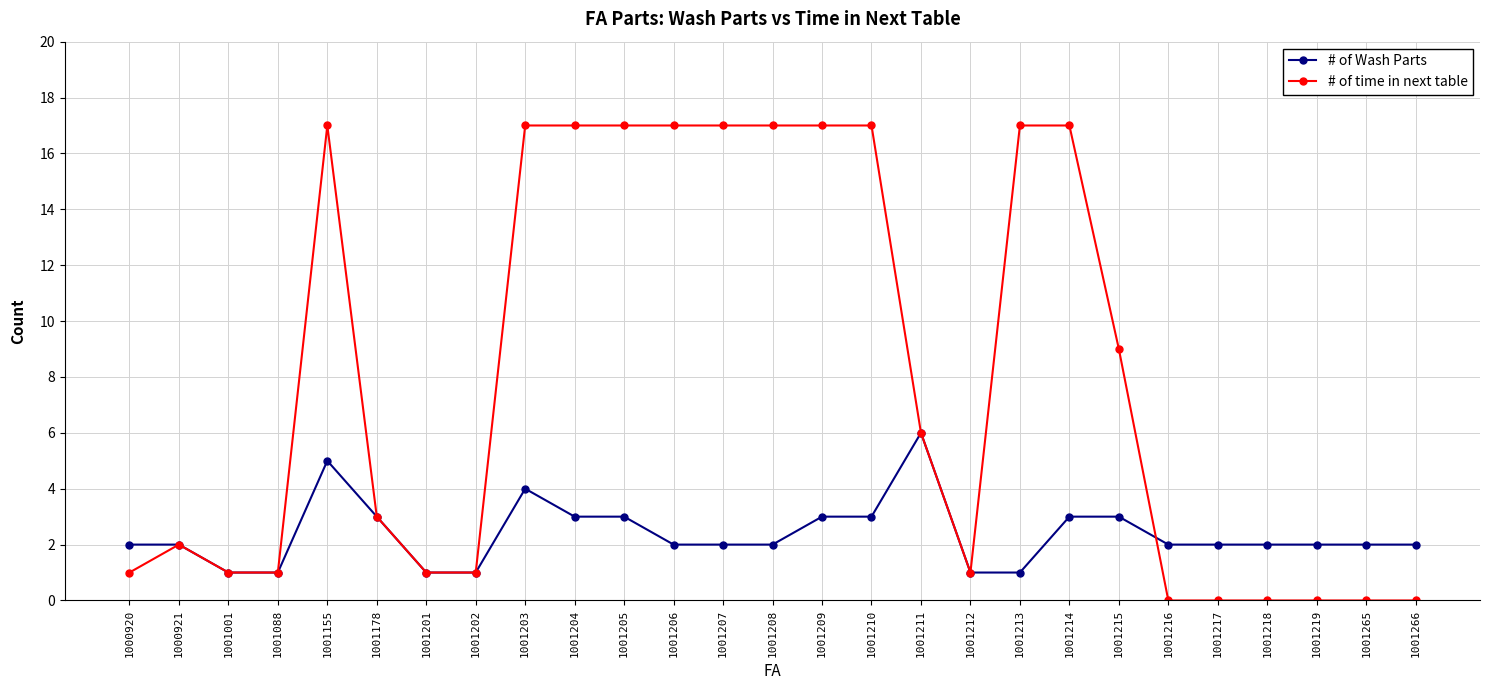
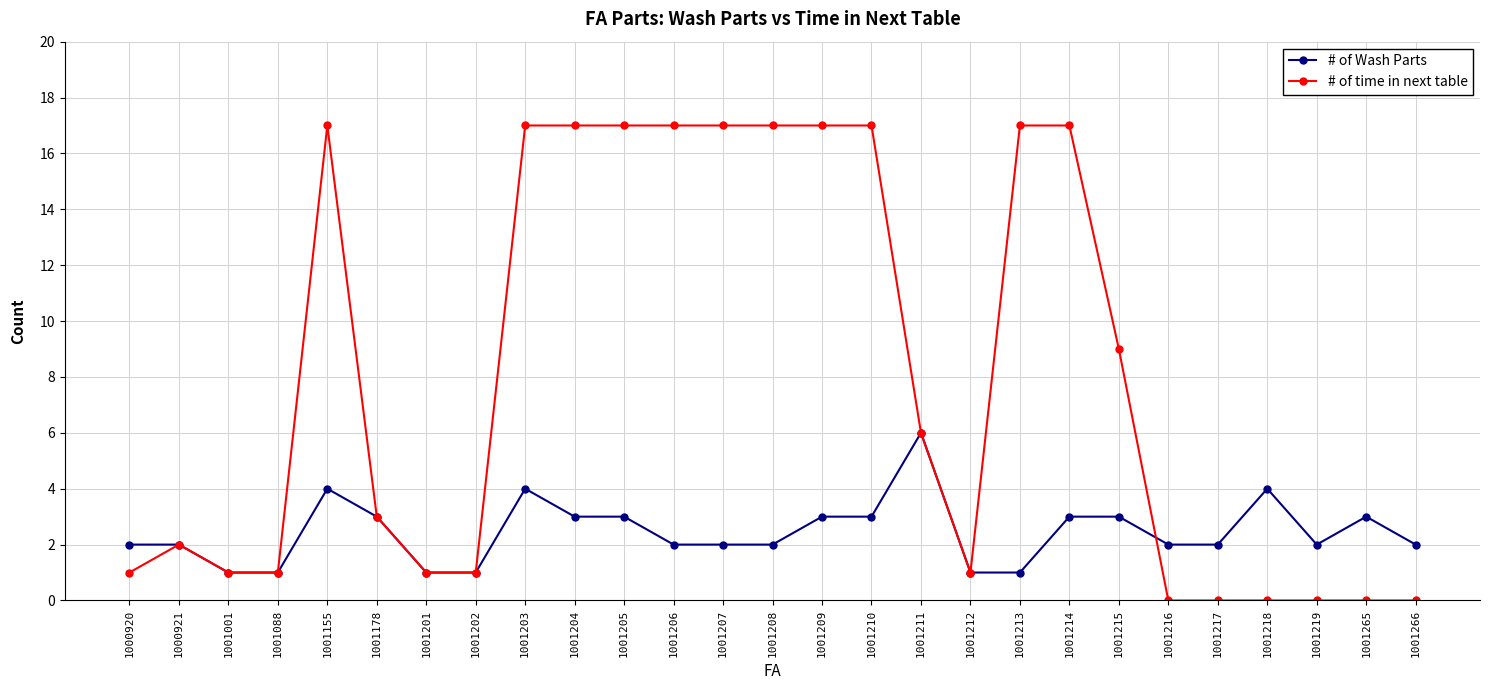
  {
    "# of Wash Parts": {
      "1000920": 2,
-     "1001155": 5,
+     "1001155": 4,
      "1001203": 4,
      "1001204": 3,
      "1001205": 3,
      "1001206": 2,
      "1001207": 2,
      "1001208": 2,
      "1001209": 3,
      "1001210": 3,
      "1001213": 1,
      "1001214": 3,
      "1001215": 3,
      "1001216": 2,
      "1001217": 2,
-     "1001218": 2,
+     "1001218": 4,
      "1001219": 2,
-     "1001265": 2,
+     "1001265": 3,
      "1001266": 2
    },
    "# of time in next table": {
      "1000920": 1,
      "1001155": 17,
      "1001203": 17,
      "1001204": 17,
      "1001205": 17,
      "1001206": 17,
      "1001207": 17,
      "1001208": 17,
      "1001209": 17,
      "1001210": 17,
      "1001213": 17,
      "1001214": 17,
      "1001215": 9,
      "1001216": 0,
      "1001217": 0,
      "1001218": 0,
      "1001219": 0,
      "1001265": 0,
      "1001266": 0
    }
  }
